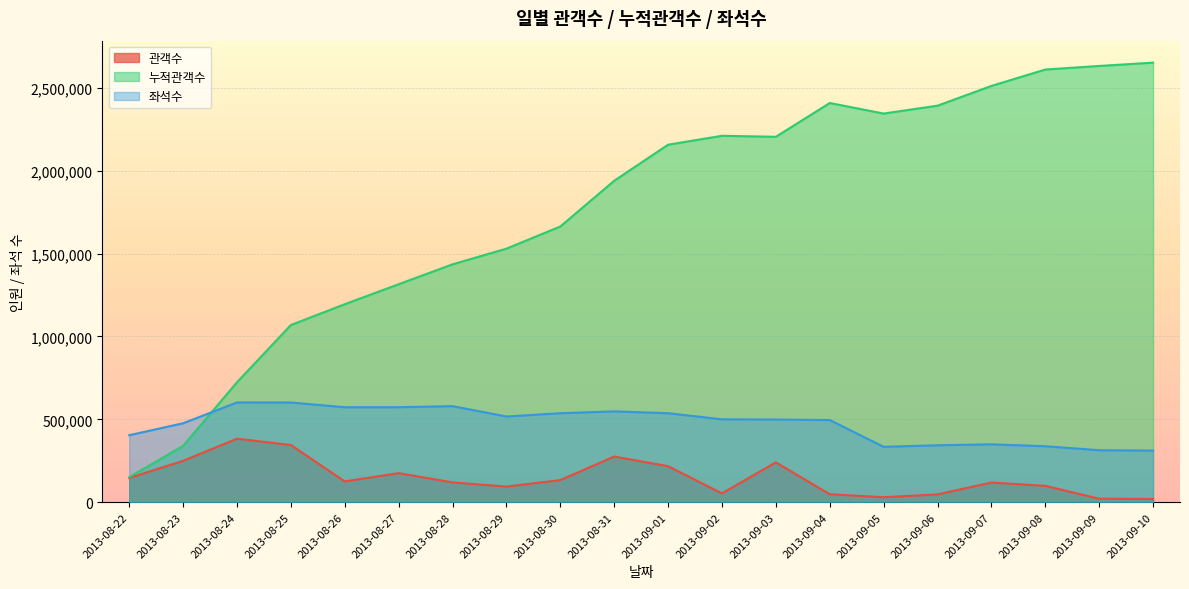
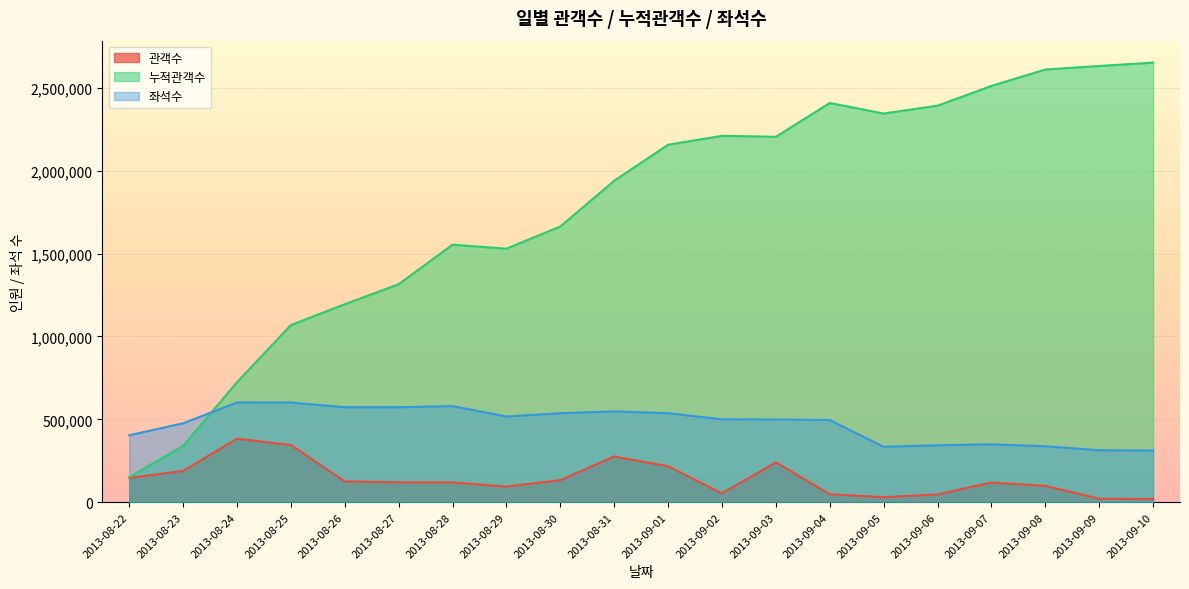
  {
    "관객수": {
-     "2013-08-23": "250,000",
+     "2013-08-23": "190,000",
      "2013-08-24": "380,000",
      "2013-08-25": "350,000",
      "2013-08-26": "130,000",
-     "2013-08-27": "180,000",
+     "2013-08-27": "120,000",
      "2013-08-28": "120,000",
      "2013-08-29": "90,000",
      "2013-08-30": "130,000",
      "2013-08-31": "280,000",
      "2013-09-01": "220,000",
      "2013-09-02": "50,000",
      "2013-09-03": "240,000",
      "2013-09-04": "50,000",
      "2013-09-05": "30,000",
      "2013-09-06": "50,000",
      "2013-09-07": "120,000",
      "2013-09-08": "100,000",
      "2013-09-09": "20,000",
      "2013-09-10": "20,000"
    },
    "누적관객수": {
      "2013-08-23": "340,000",
      "2013-08-24": "720,000",
      "2013-08-25": "1,070,000",
      "2013-08-26": "1,190,000",
      "2013-08-27": "1,310,000",
-     "2013-08-28": "1,430,000",
+     "2013-08-28": "1,550,000",
      "2013-08-29": "1,530,000",
      "2013-08-30": "1,660,000",
      "2013-08-31": "1,940,000",
      "2013-09-01": "2,160,000",
      "2013-09-02": "2,210,000",
      "2013-09-03": "2,200,000",
      "2013-09-04": "2,410,000",
      "2013-09-05": "2,340,000",
      "2013-09-06": "2,390,000",
      "2013-09-07": "2,510,000",
      "2013-09-08": "2,610,000",
      "2013-09-09": "2,630,000",
      "2013-09-10": "2,650,000"
    },
    "좌석수": {
      "2013-08-22": "400,000",
      "2013-08-23": "480,000",
      "2013-08-24": "600,000",
      "2013-08-25": "600,000",
      "2013-08-26": "570,000",
      "2013-08-27": "570,000",
      "2013-08-28": "580,000",
      "2013-08-29": "520,000",
      "2013-08-30": "540,000",
      "2013-08-31": "550,000",
      "2013-09-01": "540,000",
      "2013-09-02": "500,000",
      "2013-09-03": "500,000",
      "2013-09-04": "500,000",
      "2013-09-05": "330,000",
      "2013-09-06": "340,000",
      "2013-09-07": "350,000",
      "2013-09-08": "340,000",
      "2013-09-09": "310,000",
      "2013-09-10": "310,000"
    }
  }
